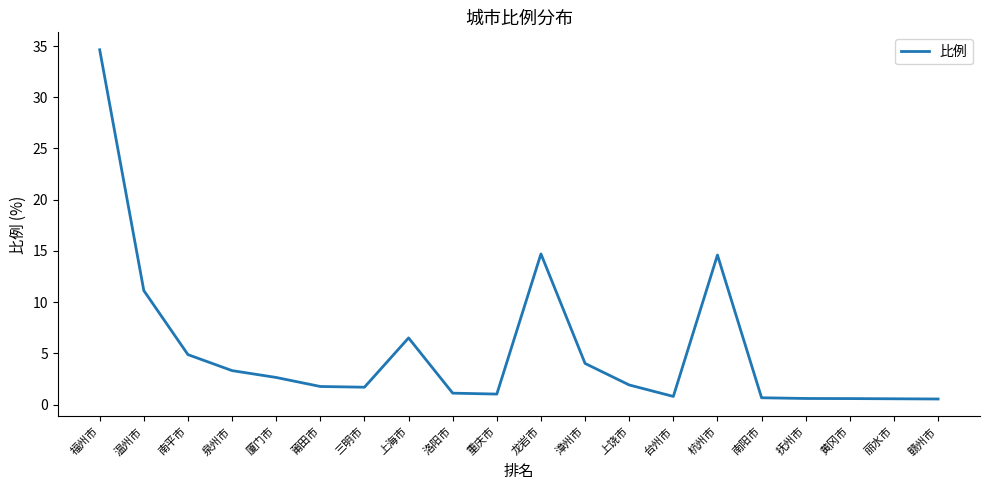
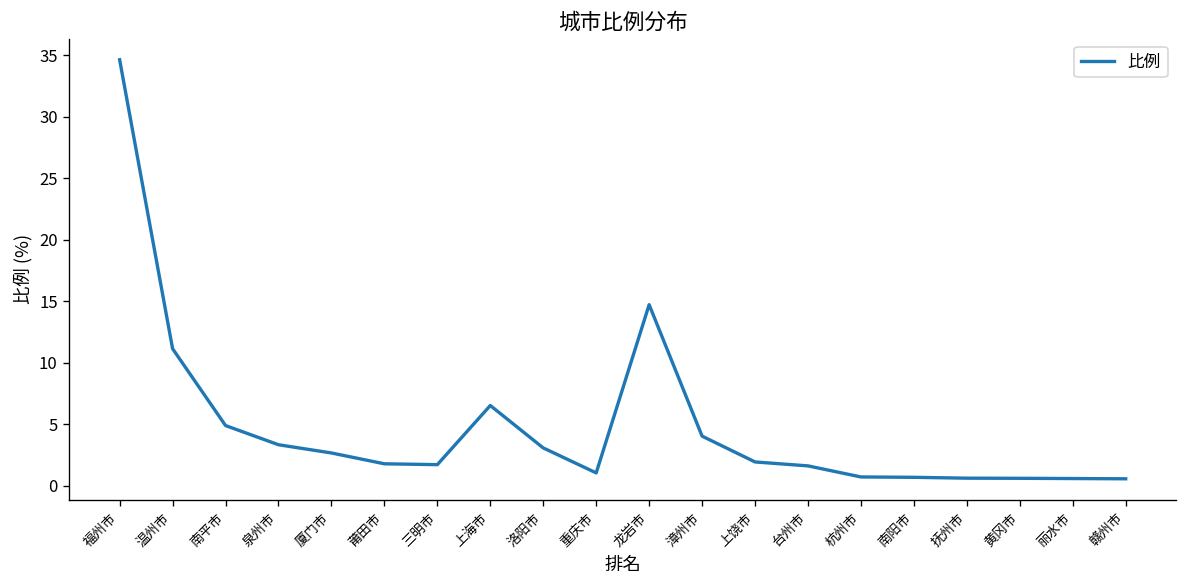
  {
    "福州市": 34.6,
    "温州市": 11.1,
    "南平市": 4.9,
    "泉州市": 3.3,
    "厦门市": 2.7,
    "莆田市": 1.8,
    "三明市": 1.7,
    "上海市": 6.5,
-   "洛阳市": 1.1,
+   "洛阳市": 3.1,
    "重庆市": 1.0,
    "龙岩市": 14.7,
    "漳州市": 4.0,
    "上饶市": 1.9,
-   "台州市": 0.8,
-   "杭州市": 14.6,
+   "台州市": 1.6,
+   "杭州市": 0.7,
    "南阳市": 0.7,
    "抚州市": 0.6,
    "黄冈市": 0.6,
    "丽水市": 0.6,
    "赣州市": 0.6
  }
